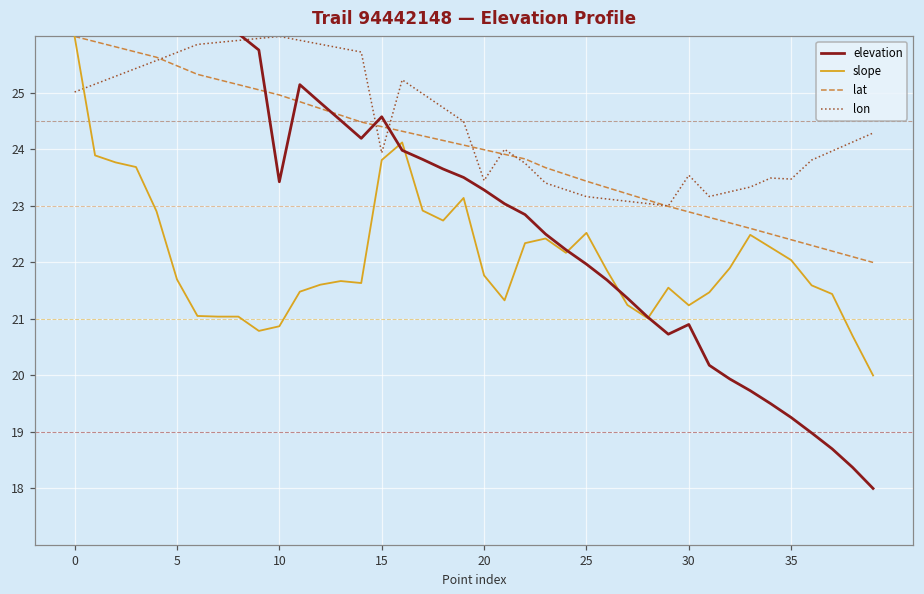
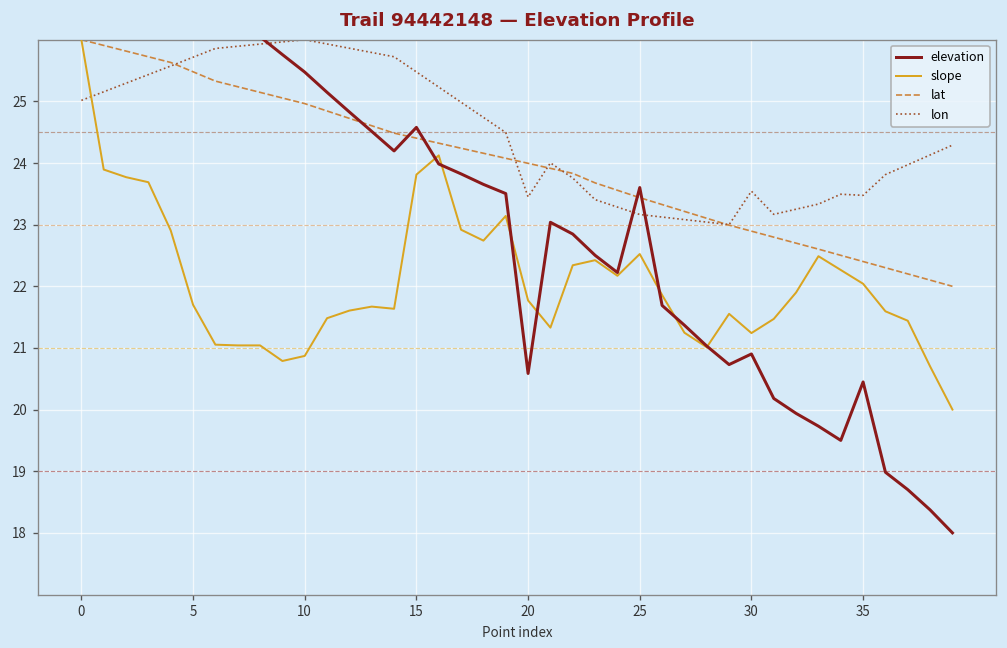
  {
    "elevation": {
-     "10": 23.4,
+     "10": 25.5,
      "15": 24.6,
-     "20": 23.3,
-     "25": 22.0,
+     "20": 20.6,
+     "25": 23.6,
      "30": 20.9,
-     "35": 19.3
+     "35": 20.4
    },
    "lon": {
      "0": 25.0,
      "5": 25.7,
      "10": 26.0,
-     "15": 23.9,
+     "15": 25.5,
      "20": 23.4,
      "25": 23.2,
      "30": 23.5,
      "35": 23.5
    }
  }
